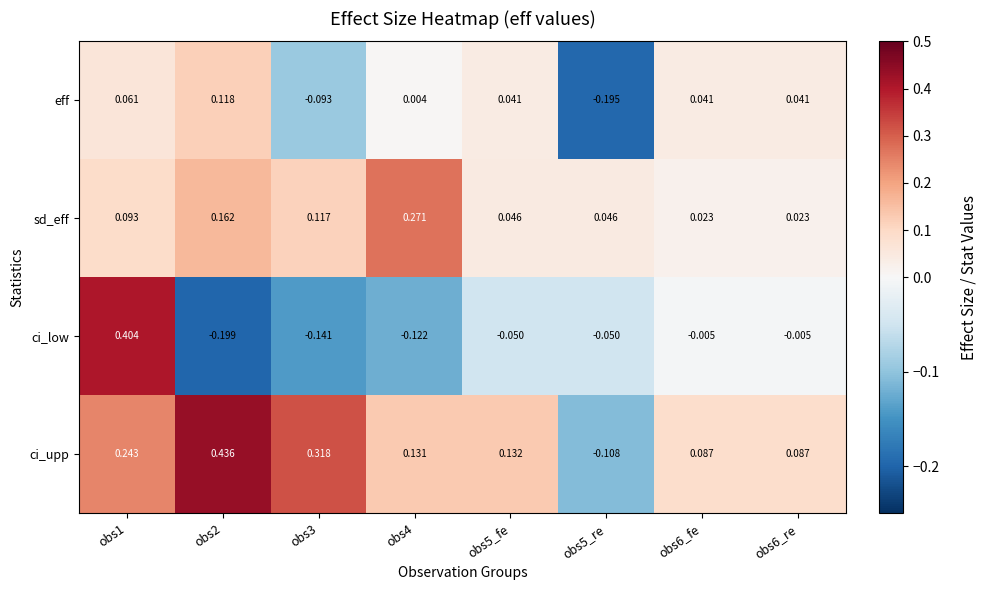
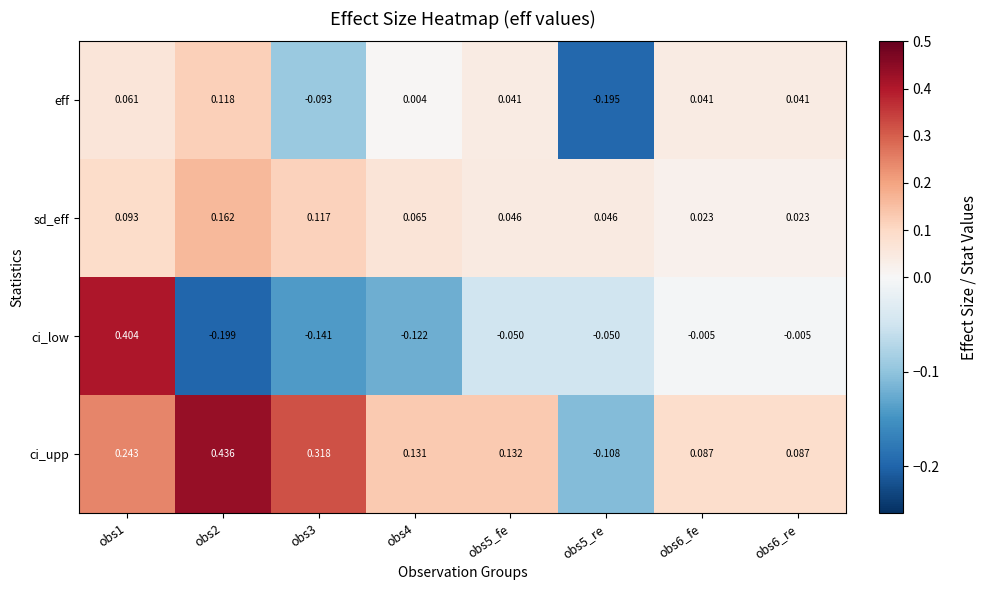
  {
    "eff": {
      "obs1": 0.061,
      "obs2": 0.118,
      "obs3": -0.093,
      "obs4": 0.004,
      "obs5_fe": 0.041,
      "obs5_re": -0.195,
      "obs6_fe": 0.041,
      "obs6_re": 0.041
    },
    "sd_eff": {
      "obs1": 0.093,
      "obs2": 0.162,
      "obs3": 0.117,
-     "obs4": 0.271,
+     "obs4": 0.065,
      "obs5_fe": 0.046,
      "obs5_re": 0.046,
      "obs6_fe": 0.023,
      "obs6_re": 0.023
    },
    "ci_low": {
      "obs1": 0.404,
      "obs2": -0.199,
      "obs3": -0.141,
      "obs4": -0.122,
      "obs5_fe": -0.050,
      "obs5_re": -0.050,
      "obs6_fe": -0.005,
      "obs6_re": -0.005
    },
    "ci_upp": {
      "obs1": 0.243,
      "obs2": 0.436,
      "obs3": 0.318,
      "obs4": 0.131,
      "obs5_fe": 0.132,
      "obs5_re": -0.108,
      "obs6_fe": 0.087,
      "obs6_re": 0.087
    }
  }
